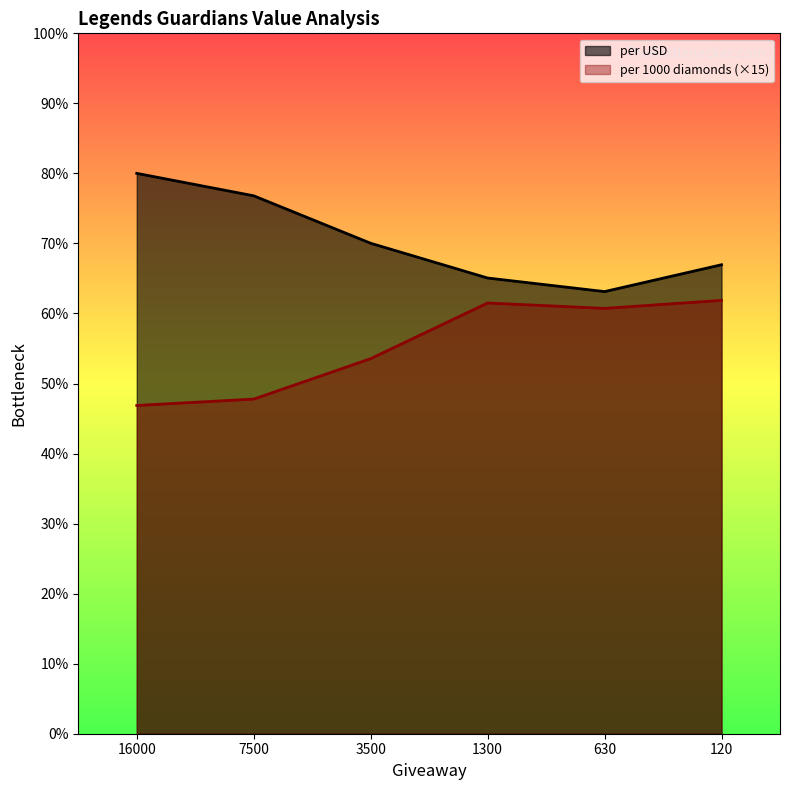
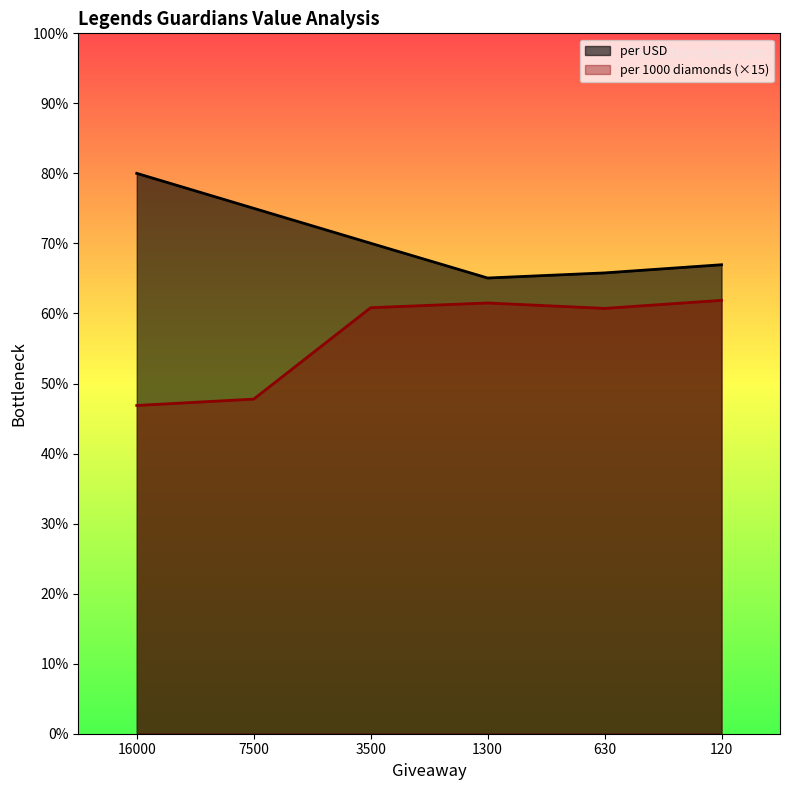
  {
    "per USD": {
      "16000": "80%",
-     "7500": "77%",
+     "7500": "75%",
      "3500": "70%",
      "1300": "65%",
-     "630": "63%",
+     "630": "66%",
      "120": "67%"
    },
    "per 1000 diamonds (×15)": {
      "16000": "47%",
      "7500": "48%",
-     "3500": "54%",
+     "3500": "61%",
      "1300": "61%",
      "630": "61%",
      "120": "62%"
    }
  }
